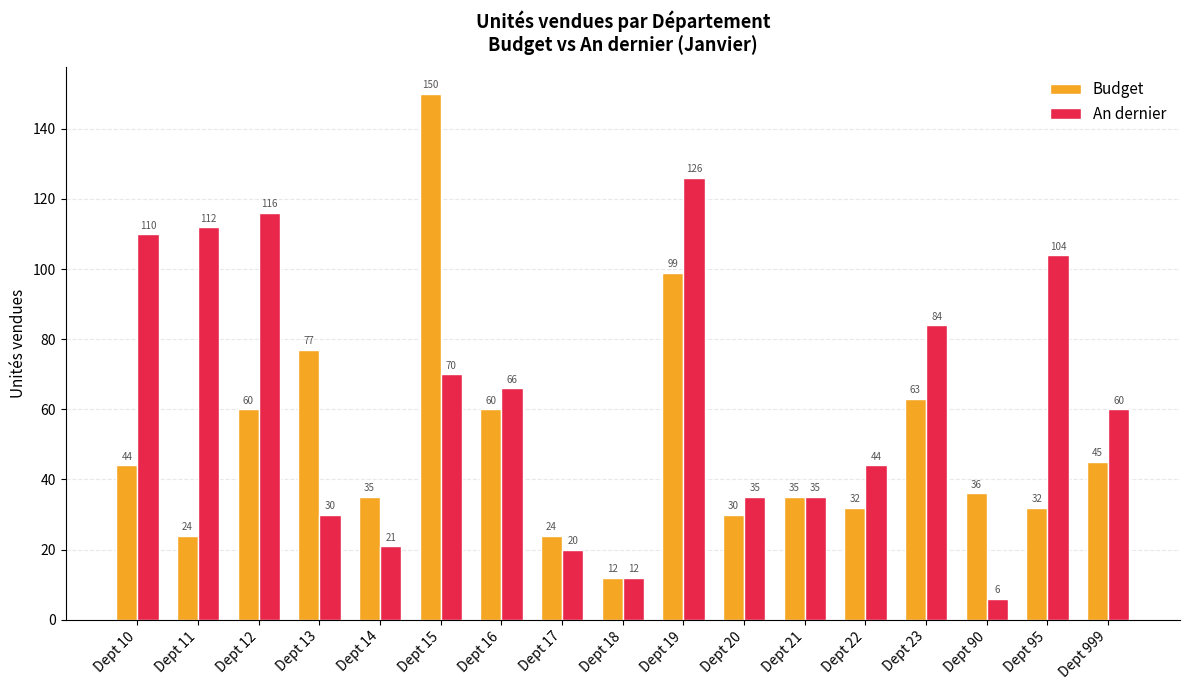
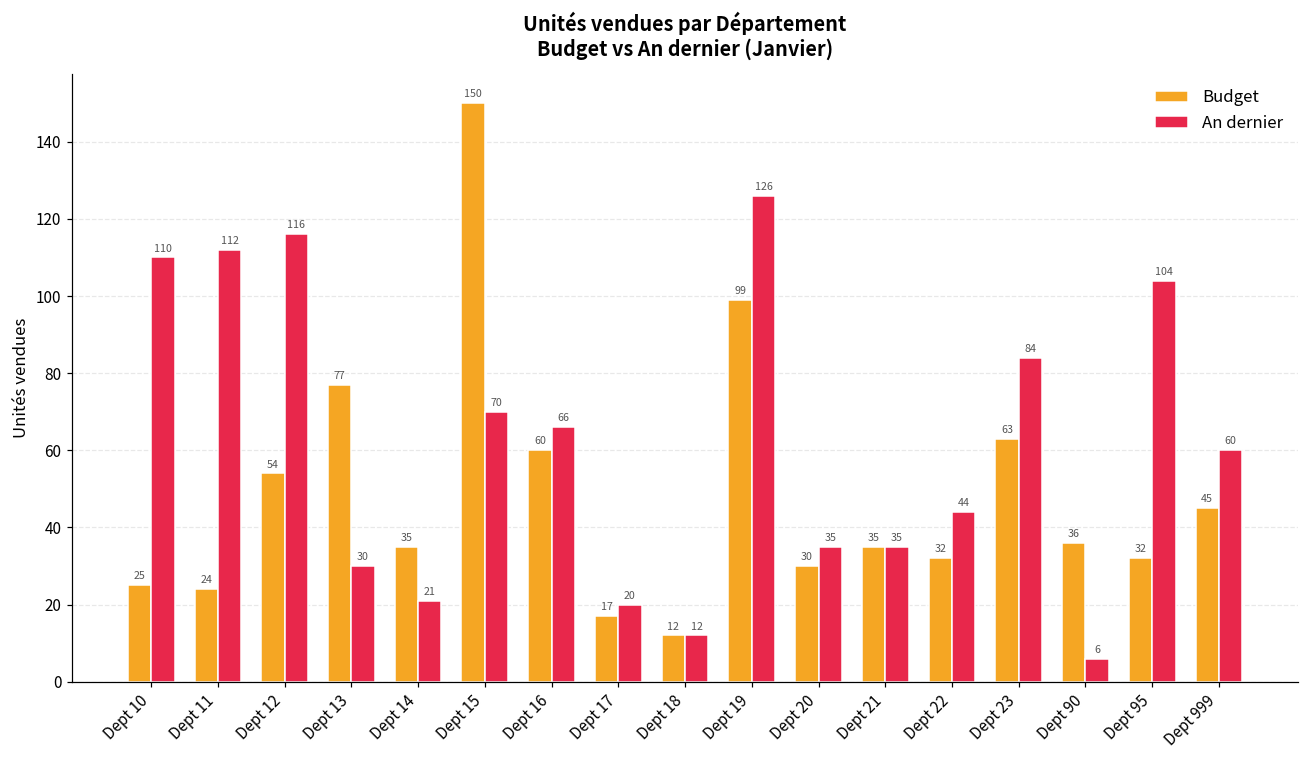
  {
    "Budget": {
-     "Dept 10": 44,
+     "Dept 10": 25,
      "Dept 11": 24,
-     "Dept 12": 60,
+     "Dept 12": 54,
      "Dept 13": 77,
      "Dept 14": 35,
      "Dept 15": 150,
      "Dept 16": 60,
-     "Dept 17": 24,
+     "Dept 17": 17,
      "Dept 18": 12,
      "Dept 19": 99,
      "Dept 20": 30,
      "Dept 21": 35,
      "Dept 22": 32,
      "Dept 23": 63,
      "Dept 90": 36,
      "Dept 95": 32,
      "Dept 999": 45
    },
    "An dernier": {
      "Dept 10": 110,
      "Dept 11": 112,
      "Dept 12": 116,
      "Dept 13": 30,
      "Dept 14": 21,
      "Dept 15": 70,
      "Dept 16": 66,
      "Dept 17": 20,
      "Dept 18": 12,
      "Dept 19": 126,
      "Dept 20": 35,
      "Dept 21": 35,
      "Dept 22": 44,
      "Dept 23": 84,
      "Dept 90": 6,
      "Dept 95": 104,
      "Dept 999": 60
    }
  }
